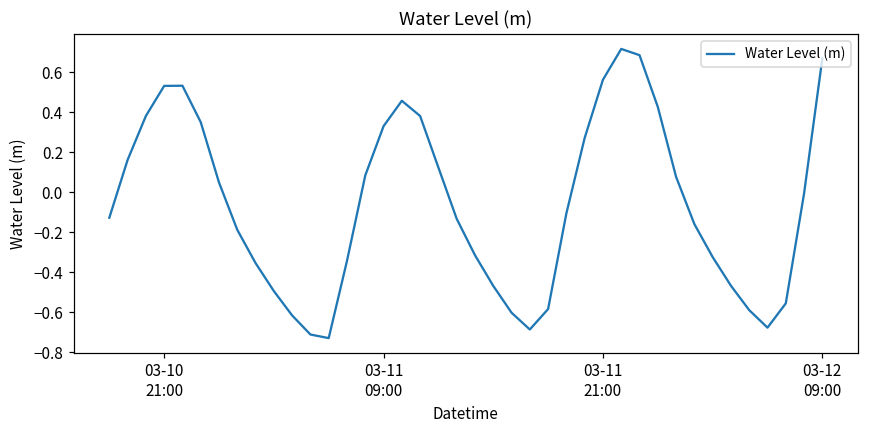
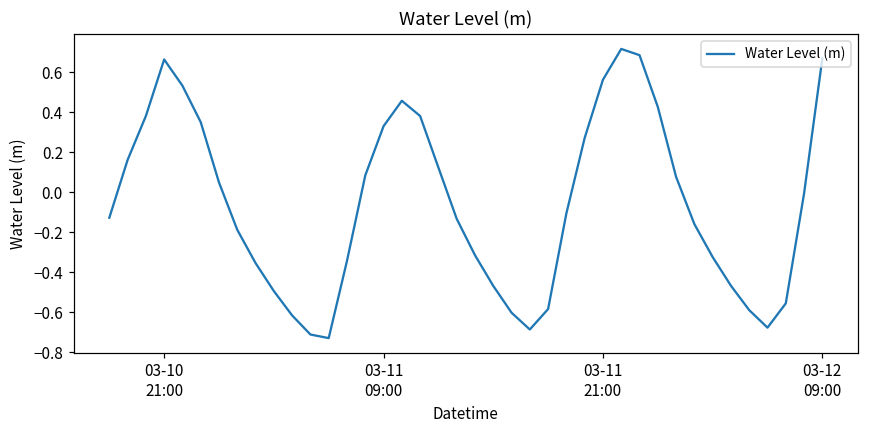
  {
-   "03-10 21:00": 0.53,
+   "03-10 21:00": 0.66,
    "03-11 09:00": 0.33,
    "03-11 21:00": 0.56
  }
